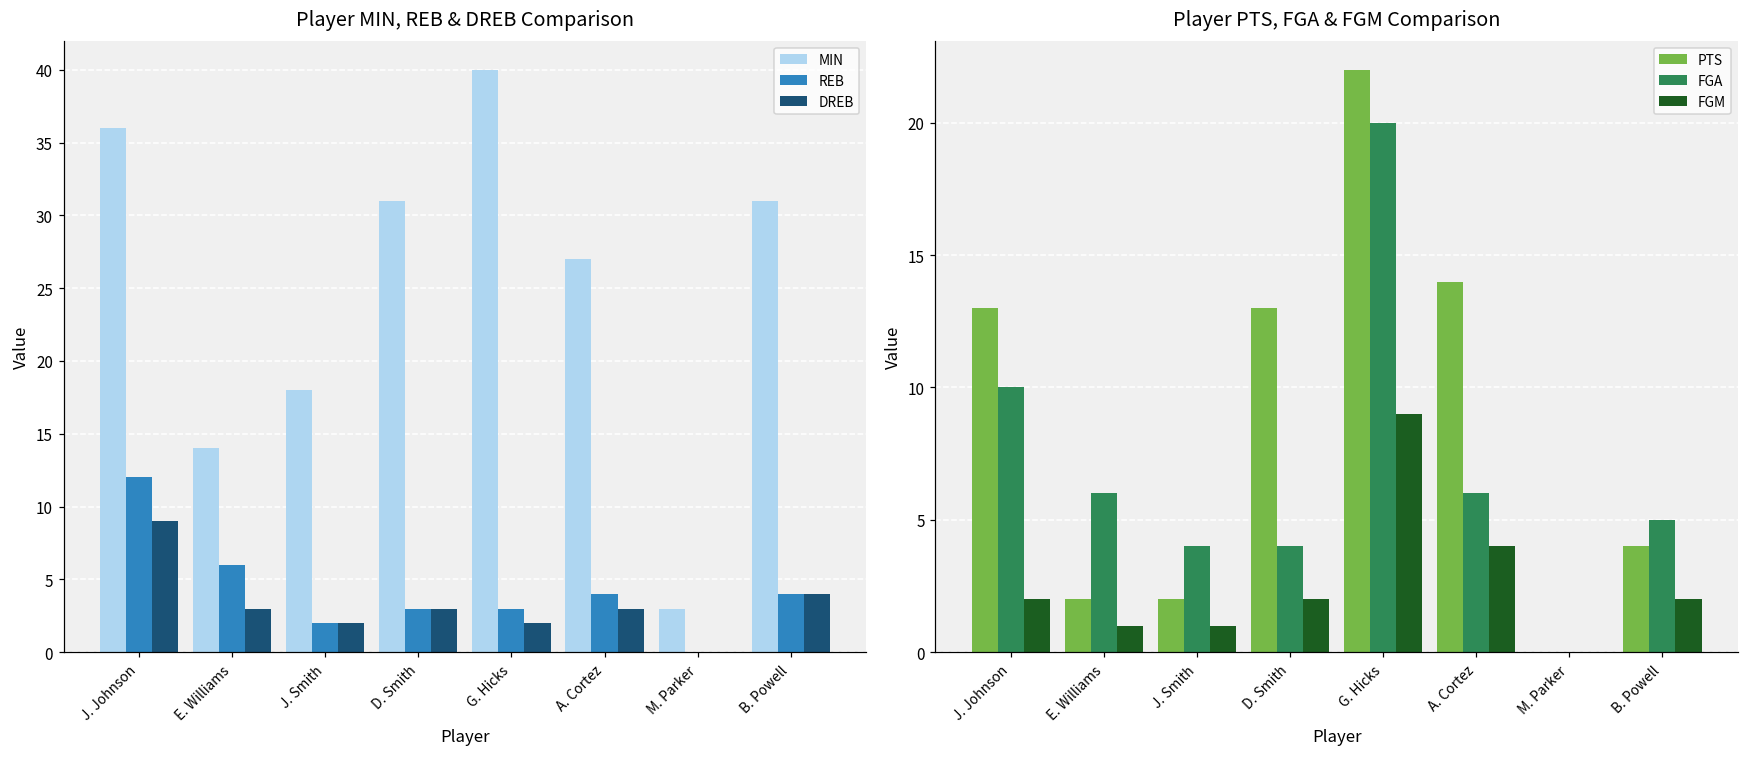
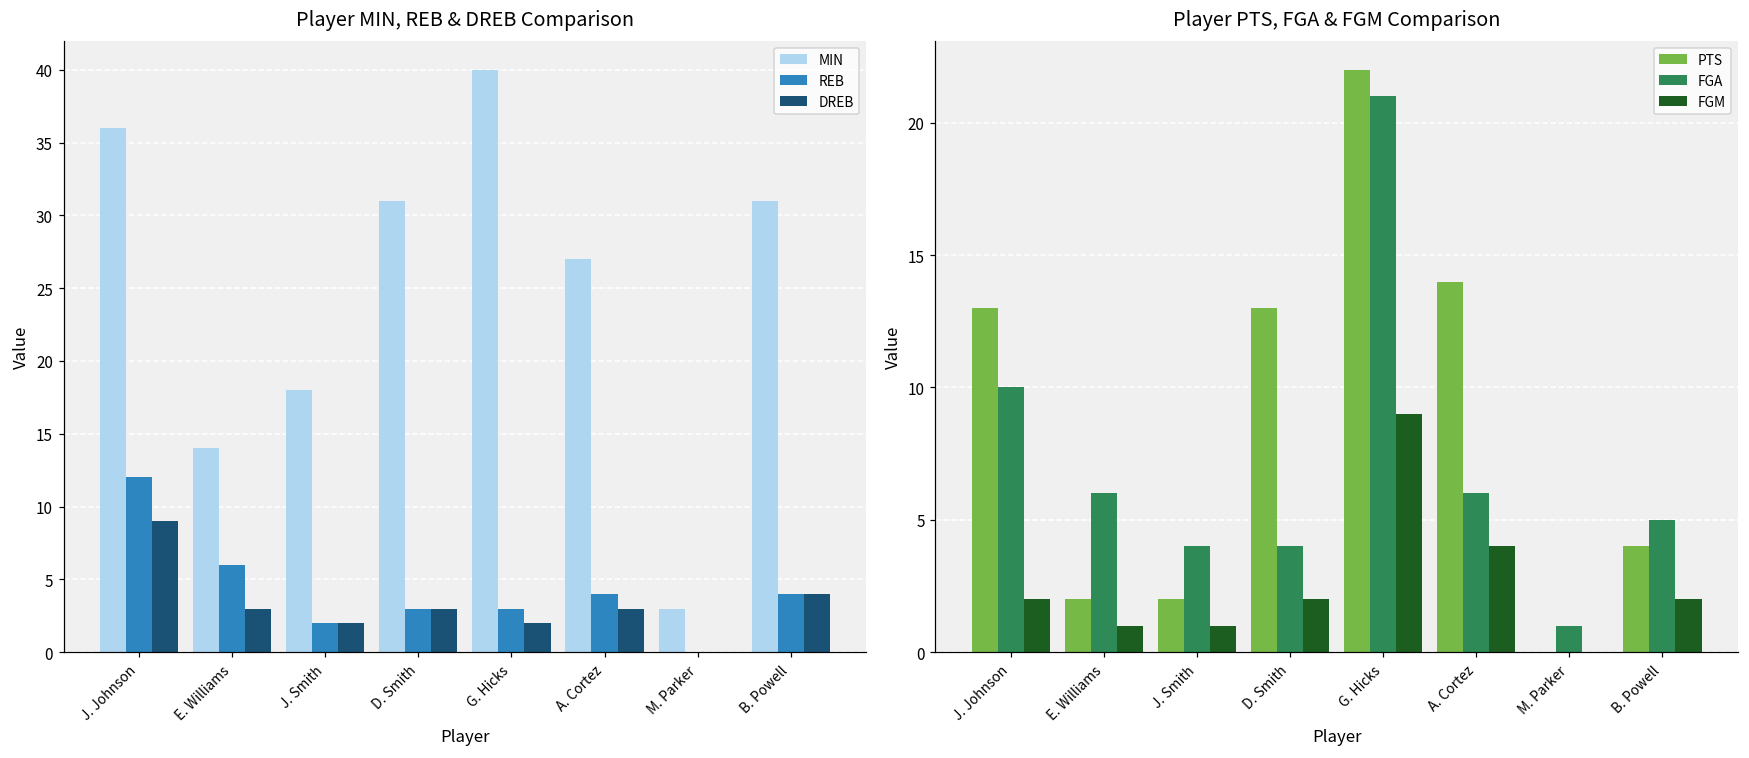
  {
    "Player MIN, REB & DREB Comparison": {
      "MIN": {
        "J. Johnson": 36.0,
        "E. Williams": 14.0,
        "J. Smith": 18.0,
        "D. Smith": 31.0,
        "G. Hicks": 40.0,
        "A. Cortez": 27.0,
        "M. Parker": 3.0,
        "B. Powell": 31.0
      },
      "REB": {
        "J. Johnson": 12.0,
        "E. Williams": 6.0,
        "J. Smith": 2.0,
        "D. Smith": 3.0,
        "G. Hicks": 3.0,
        "A. Cortez": 4.0,
        "M. Parker": 0.0,
        "B. Powell": 4.0
      },
      "DREB": {
        "J. Johnson": 9.0,
        "E. Williams": 3.0,
        "J. Smith": 2.0,
        "D. Smith": 3.0,
        "G. Hicks": 2.0,
        "A. Cortez": 3.0,
        "M. Parker": 0.0,
        "B. Powell": 4.0
      }
    },
    "Player PTS, FGA & FGM Comparison": {
      "PTS": {
        "J. Johnson": 13,
        "E. Williams": 2,
        "J. Smith": 2,
        "D. Smith": 13,
        "G. Hicks": 22,
        "A. Cortez": 14,
        "M. Parker": 0,
        "B. Powell": 4
      },
      "FGA": {
        "J. Johnson": 10,
        "E. Williams": 6,
        "J. Smith": 4,
        "D. Smith": 4,
-       "G. Hicks": 20,
+       "G. Hicks": 21,
        "A. Cortez": 6,
-       "M. Parker": 0,
+       "M. Parker": 1,
        "B. Powell": 5
      },
      "FGM": {
        "J. Johnson": 2,
        "E. Williams": 1,
        "J. Smith": 1,
        "D. Smith": 2,
        "G. Hicks": 9,
        "A. Cortez": 4,
        "M. Parker": 0,
        "B. Powell": 2
      }
    }
  }
